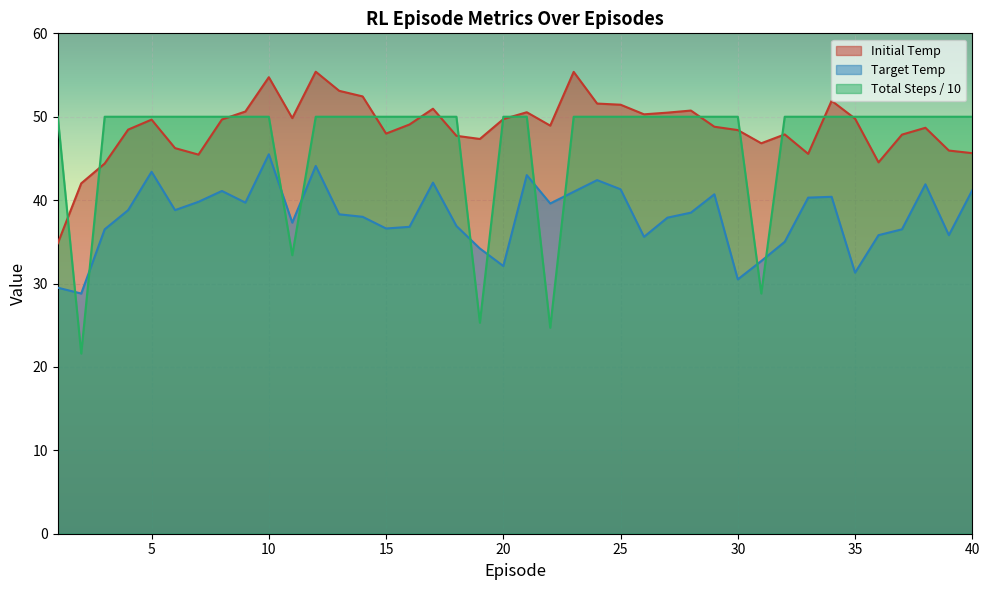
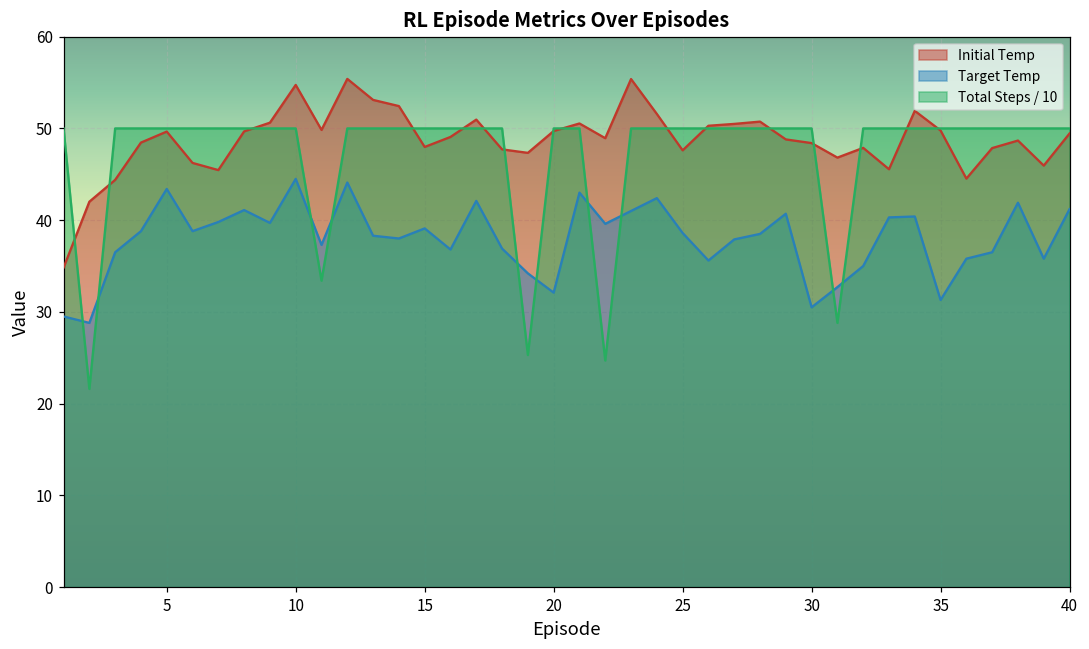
  {
    "Initial Temp": {
      "5": 50,
      "10": 55,
      "15": 48,
-     "25": 51,
+     "25": 48,
      "30": 48,
-     "40": 46
+     "40": 49
    },
    "Target Temp": {
      "5": 43,
-     "10": 46,
-     "15": 37,
+     "10": 45,
+     "15": 39,
      "20": 32,
-     "25": 41,
+     "25": 39,
      "30": 31,
      "35": 31,
      "40": 41
    },
    "Total Steps / 10": {
      "5": 50,
      "10": 50,
      "15": 50,
      "25": 50,
      "30": 50,
      "40": 50
    }
  }
